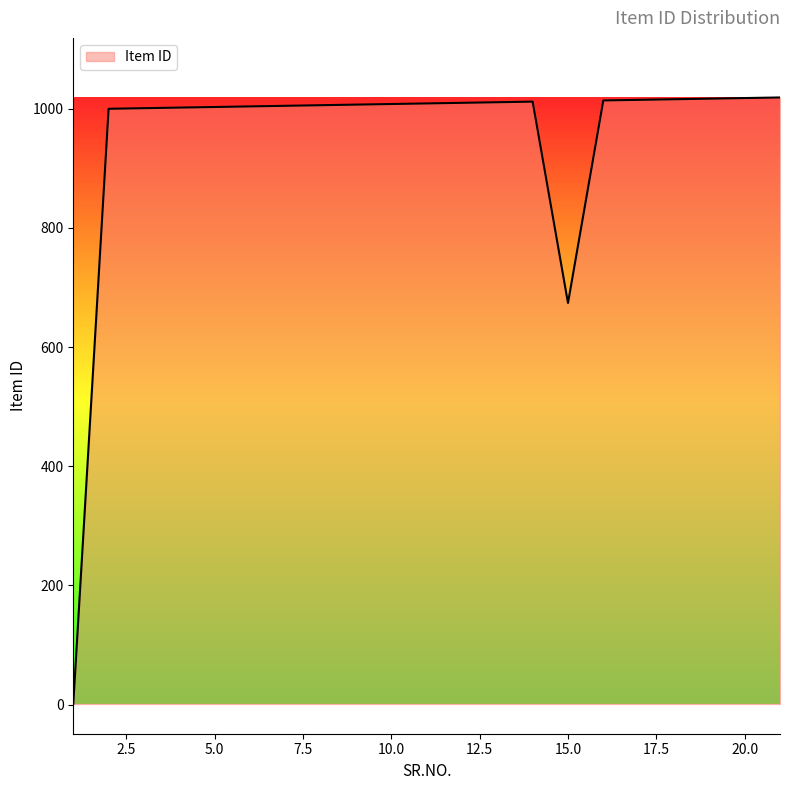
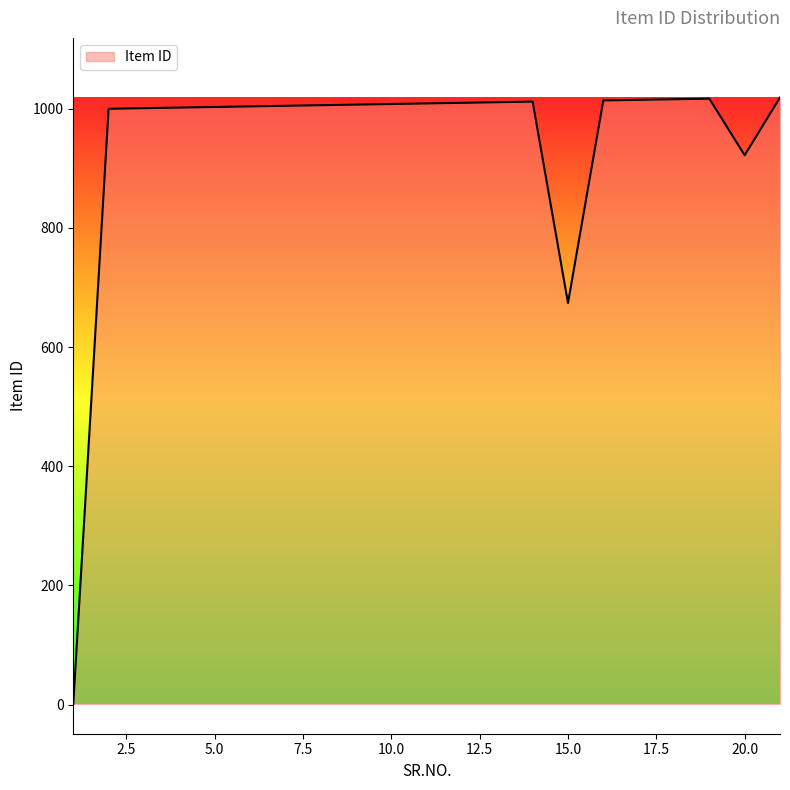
  {
    "5.0": 1000,
    "10.0": 1010,
    "15.0": 670,
-   "20.0": 1020
+   "20.0": 920
  }
